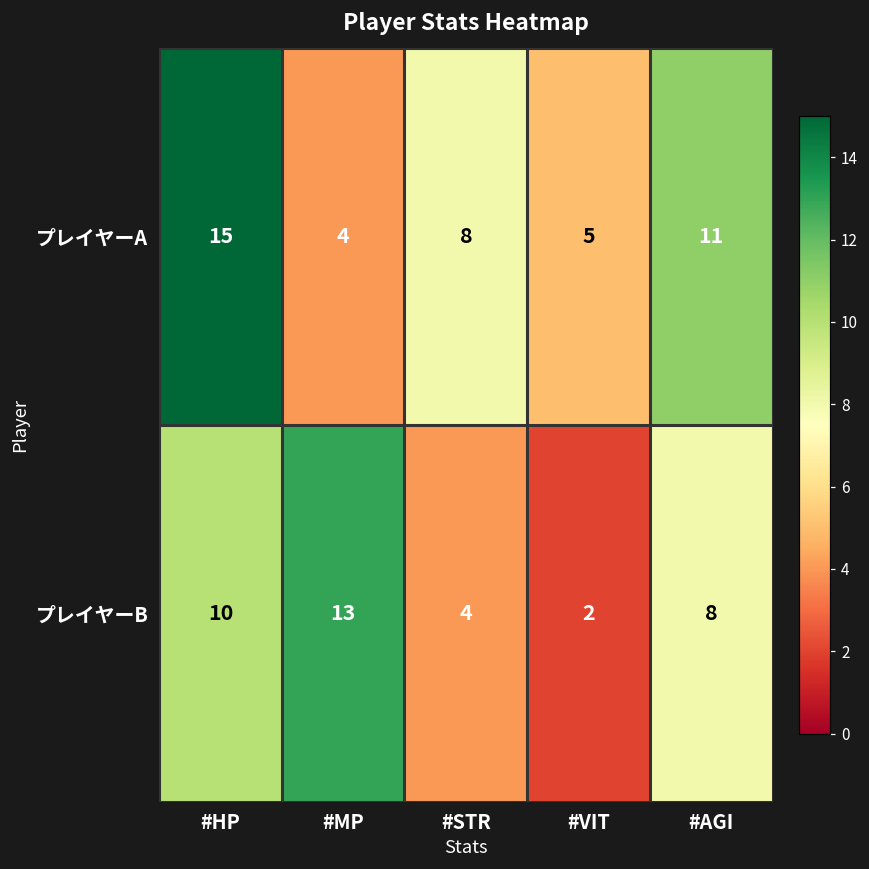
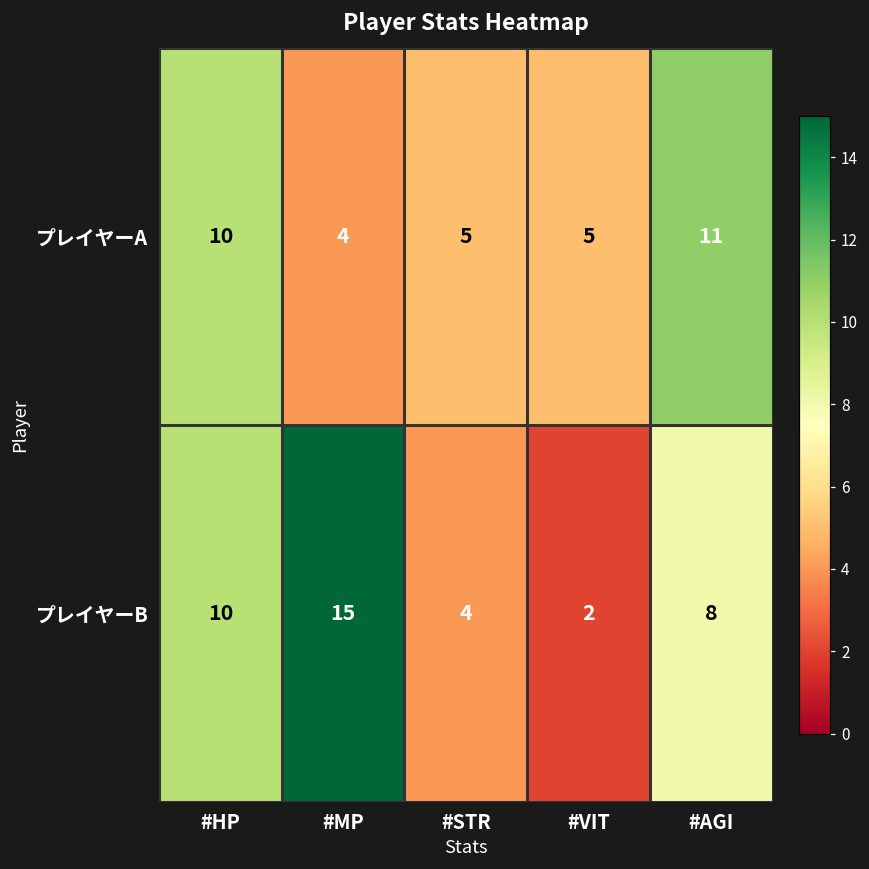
  {
    "プレイヤーA": {
-     "#HP": 15,
+     "#HP": 10,
      "#MP": 4,
-     "#STR": 8,
+     "#STR": 5,
      "#VIT": 5,
      "#AGI": 11
    },
    "プレイヤーB": {
      "#HP": 10,
-     "#MP": 13,
+     "#MP": 15,
      "#STR": 4,
      "#VIT": 2,
      "#AGI": 8
    }
  }
